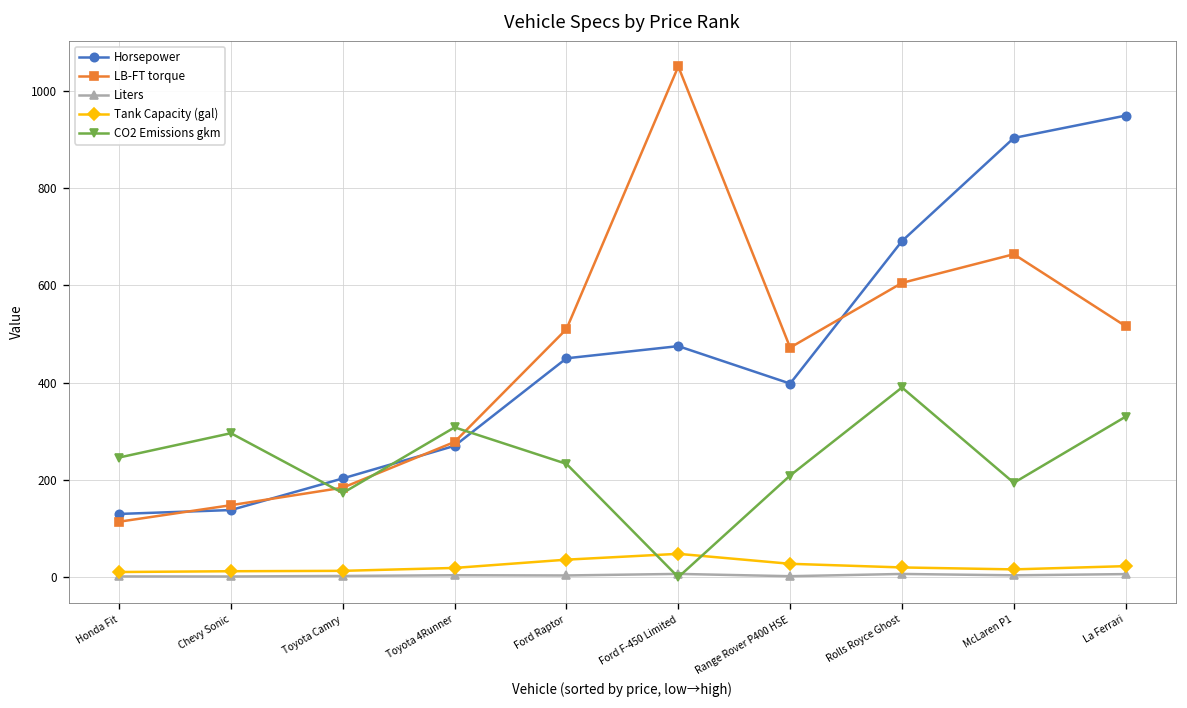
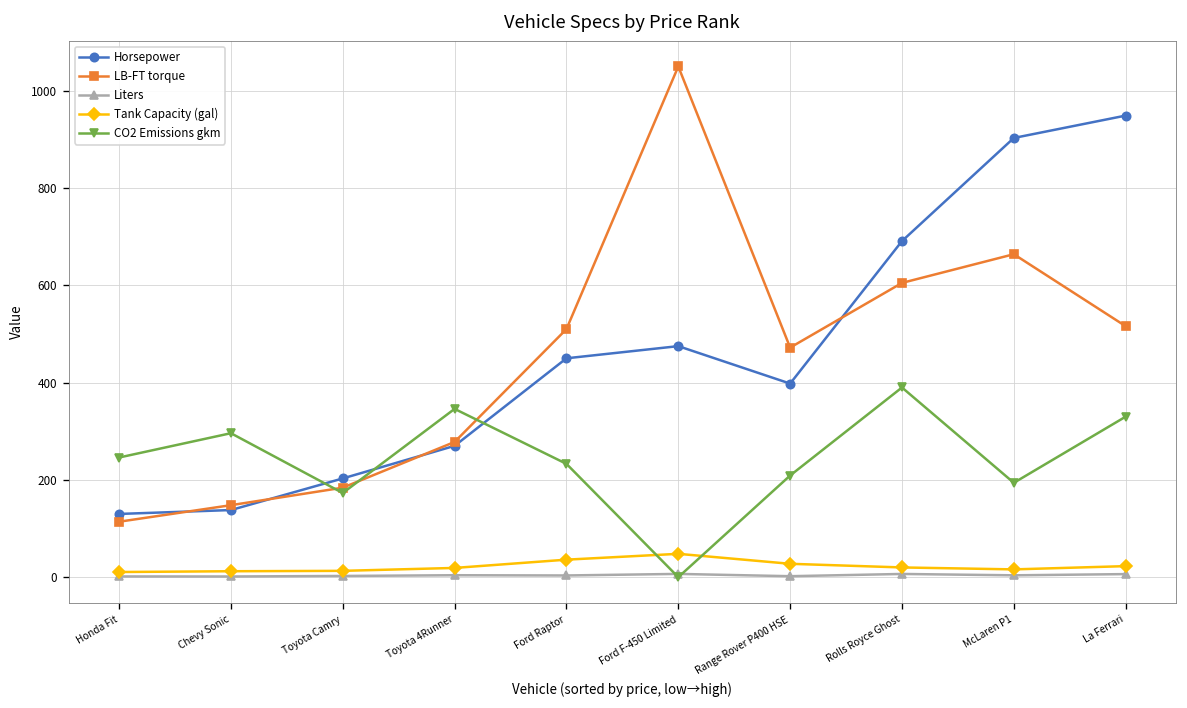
  {
    "Horsepower": {
      "Honda Fit": 130,
      "Chevy Sonic": 140,
      "Toyota Camry": 200,
      "Toyota 4Runner": 270,
      "Ford Raptor": 450,
      "Ford F-450 Limited": 480,
      "Range Rover P400 HSE": 400,
      "Rolls Royce Ghost": 690,
      "McLaren P1": 900,
      "La Ferrari": 950
    },
    "LB-FT torque": {
      "Honda Fit": 110,
      "Chevy Sonic": 150,
      "Toyota Camry": 180,
      "Toyota 4Runner": 280,
      "Ford Raptor": 510,
      "Ford F-450 Limited": 1050,
      "Range Rover P400 HSE": 470,
      "Rolls Royce Ghost": 610,
      "McLaren P1": 660,
      "La Ferrari": 520
    },
    "Liters": {
      "Honda Fit": 0,
      "Chevy Sonic": 0,
      "Toyota Camry": 0,
      "Toyota 4Runner": 0,
      "Ford Raptor": 0,
      "Ford F-450 Limited": 10,
      "Range Rover P400 HSE": 0,
      "Rolls Royce Ghost": 10,
      "McLaren P1": 0,
      "La Ferrari": 10
    },
    "Tank Capacity (gal)": {
      "Honda Fit": 10,
      "Chevy Sonic": 10,
      "Toyota Camry": 10,
      "Toyota 4Runner": 20,
      "Ford Raptor": 40,
      "Ford F-450 Limited": 50,
      "Range Rover P400 HSE": 30,
      "Rolls Royce Ghost": 20,
      "McLaren P1": 20,
      "La Ferrari": 20
    },
    "CO2 Emissions gkm": {
      "Honda Fit": 250,
      "Chevy Sonic": 300,
      "Toyota Camry": 170,
-     "Toyota 4Runner": 310,
+     "Toyota 4Runner": 350,
      "Ford Raptor": 230,
      "Ford F-450 Limited": 0,
      "Range Rover P400 HSE": 210,
      "Rolls Royce Ghost": 390,
      "McLaren P1": 190,
      "La Ferrari": 330
    }
  }
